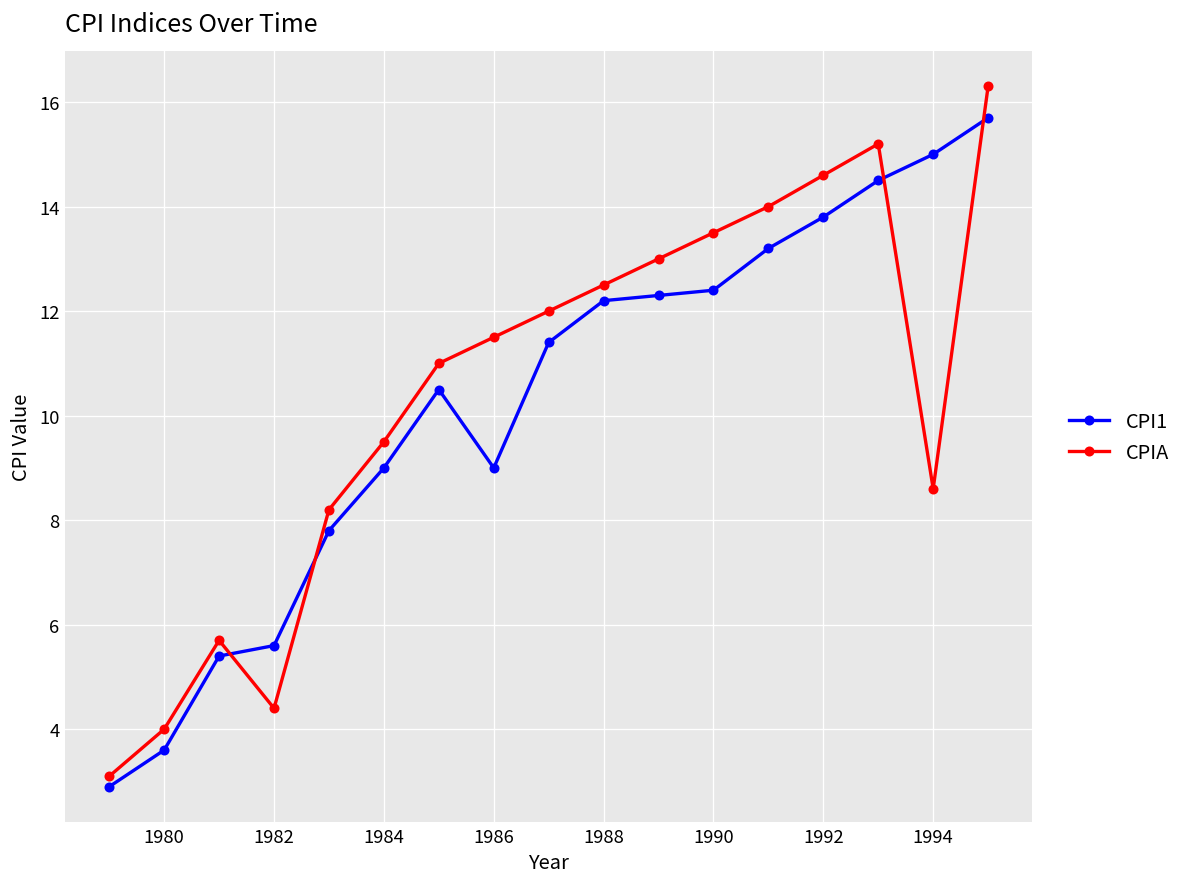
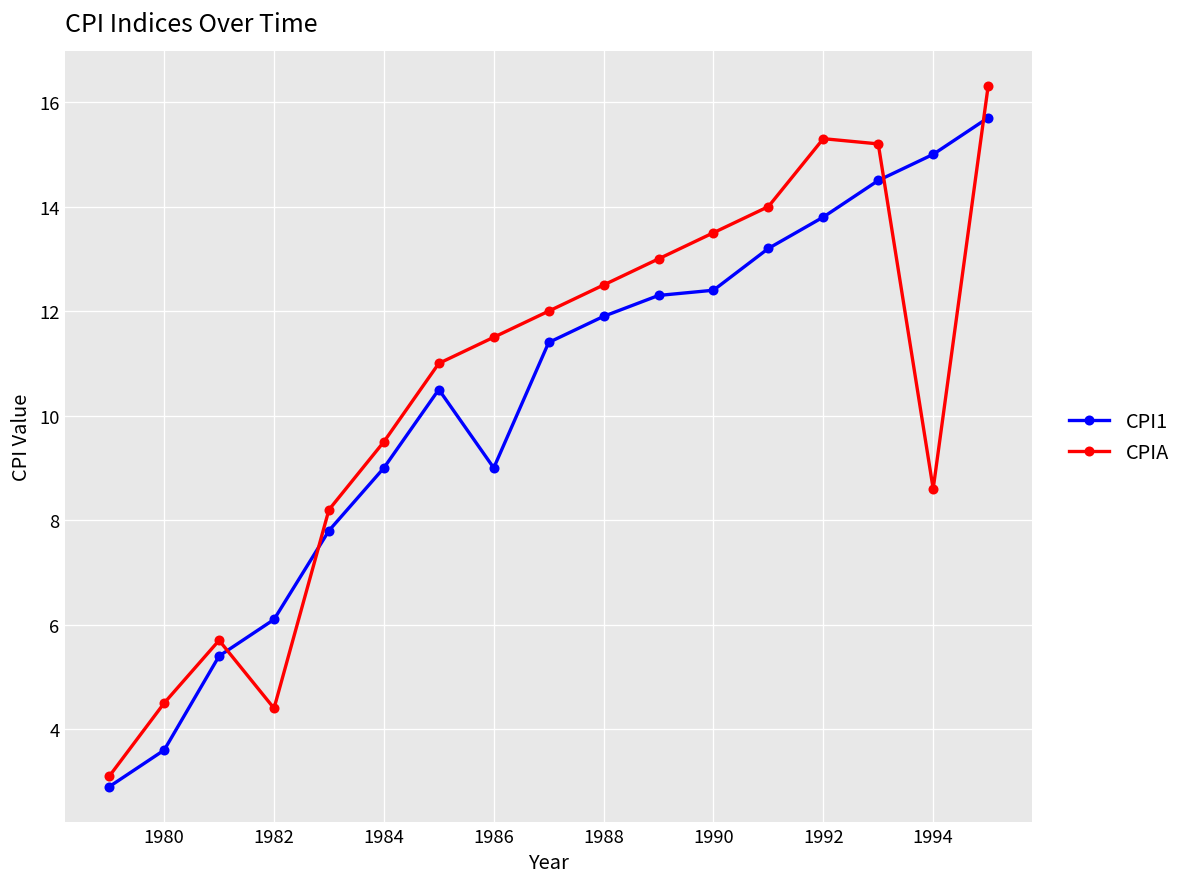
  {
    "CPI1": {
      "1980": 3.6,
-     "1982": 5.6,
+     "1982": 6.1,
      "1984": 9.0,
      "1986": 9.0,
-     "1988": 12.2,
+     "1988": 11.9,
      "1990": 12.4,
      "1992": 13.8,
      "1994": 15.0
    },
    "CPIA": {
-     "1980": 4.0,
+     "1980": 4.5,
      "1982": 4.4,
      "1984": 9.5,
      "1986": 11.5,
      "1988": 12.5,
      "1990": 13.5,
-     "1992": 14.6,
+     "1992": 15.3,
      "1994": 8.6
    }
  }
